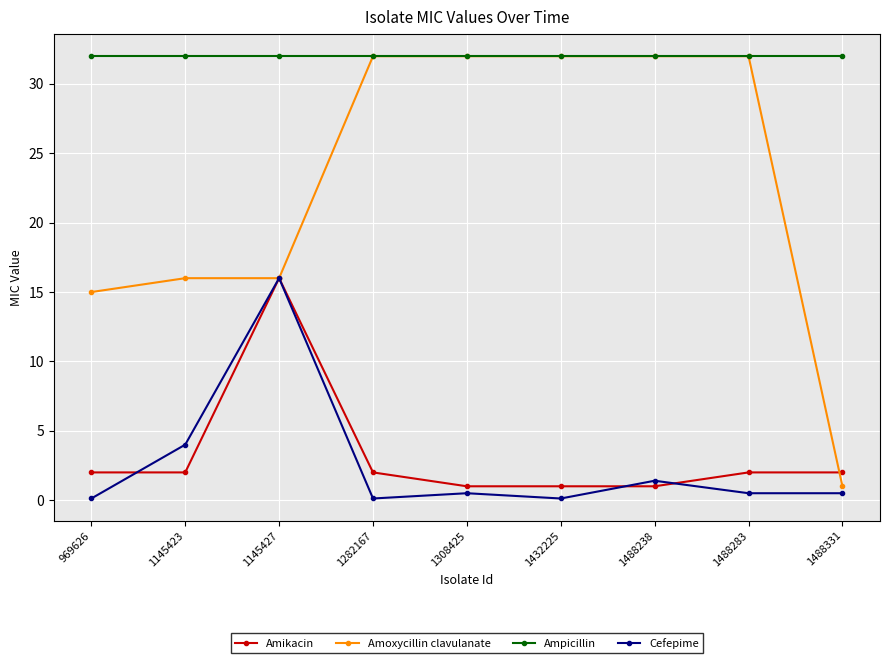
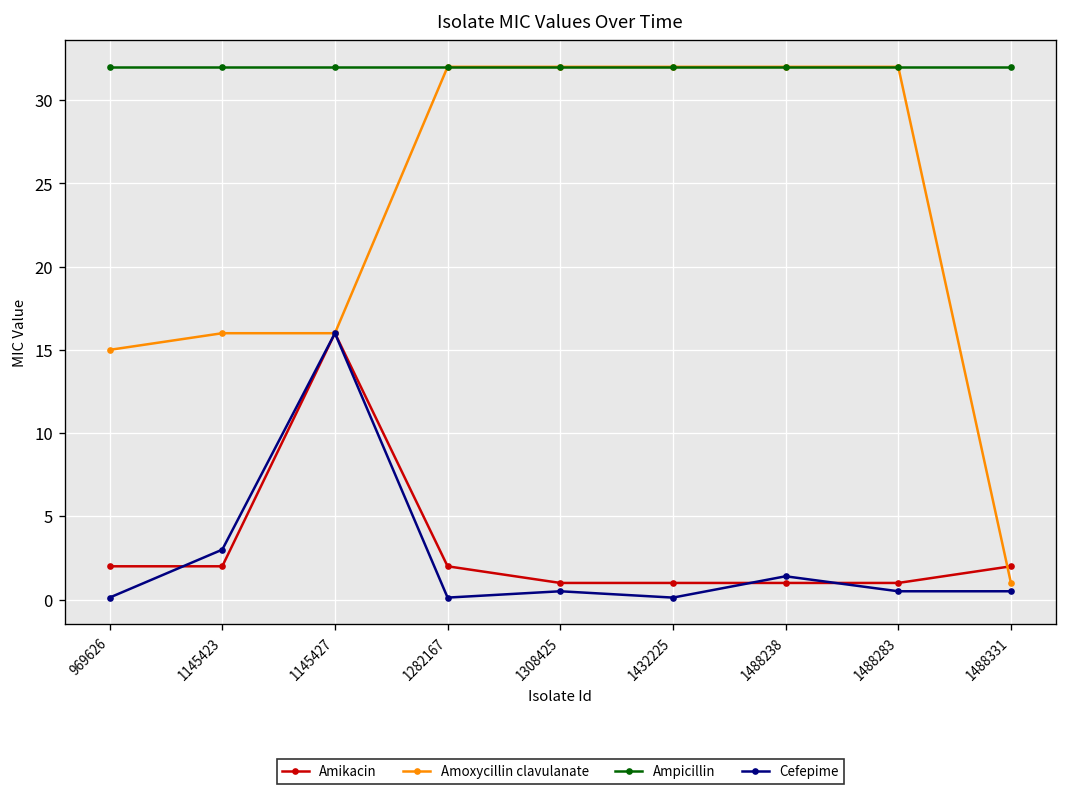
  {
    "Amikacin": {
      "969626": 2,
      "1145423": 2,
      "1282167": 2,
      "1308425": 1,
      "1432225": 1,
      "1488238": 1,
-     "1488283": 2,
+     "1488283": 1,
      "1488331": 2
    },
    "Amoxycillin clavulanate": {
      "969626": 15,
      "1145423": 16,
      "1488331": 1
    },
    "Ampicillin": {
      "969626": 32,
      "1145423": 32,
      "1145427": 32,
      "1488331": 32
    },
    "Cefepime": {
      "969626": 0,
-     "1145423": 4,
+     "1145423": 3,
      "1282167": 0,
      "1308425": 0.5,
      "1432225": 0,
      "1488238": 1.4,
      "1488283": 0.5,
      "1488331": 0.5
    }
  }
